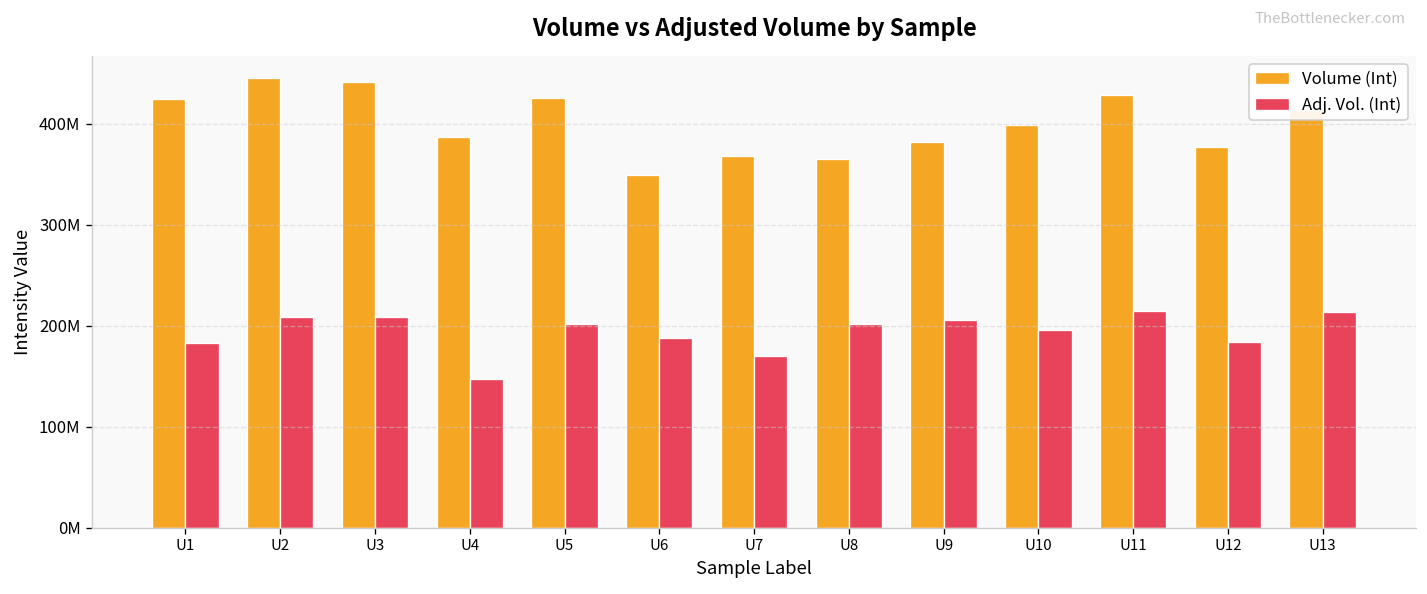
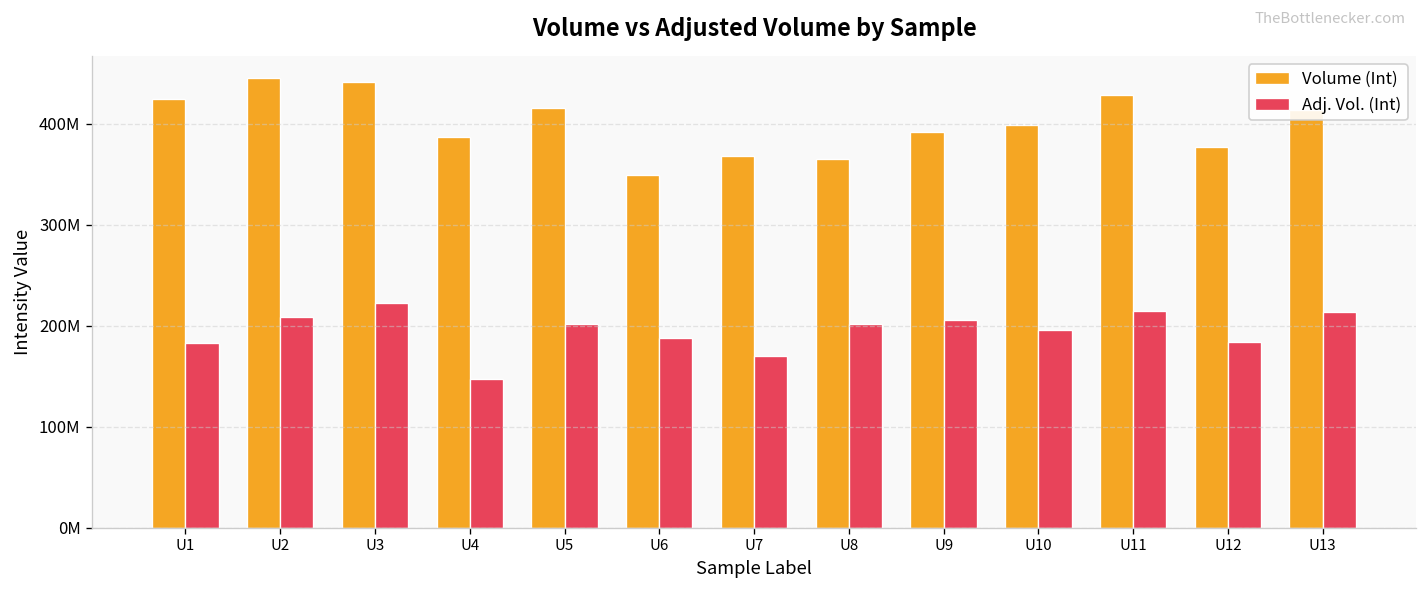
  {
    "Volume (Int)": {
      "U1": 420000000,
      "U2": 440000000,
      "U3": 440000000,
      "U4": 390000000,
-     "U5": 430000000,
+     "U5": 420000000,
      "U6": 350000000,
      "U7": 370000000,
      "U8": 370000000,
-     "U9": 380000000,
+     "U9": 390000000,
      "U10": 400000000,
      "U11": 430000000,
      "U12": 380000000
    },
    "Adj. Vol. (Int)": {
      "U1": 180000000,
      "U2": 210000000,
-     "U3": 210000000,
+     "U3": 220000000,
      "U4": 150000000,
      "U5": 200000000,
      "U6": 190000000,
      "U7": 170000000,
      "U8": 200000000,
      "U9": 210000000,
      "U10": 200000000,
      "U11": 210000000,
      "U12": 180000000,
      "U13": 210000000
    }
  }
